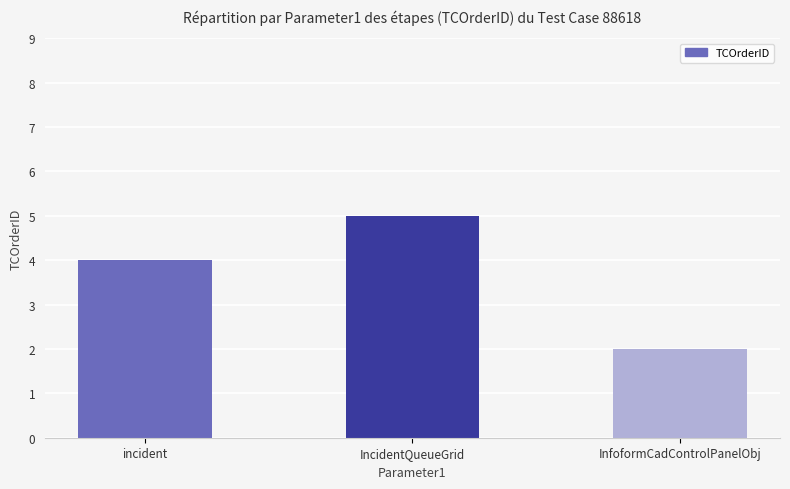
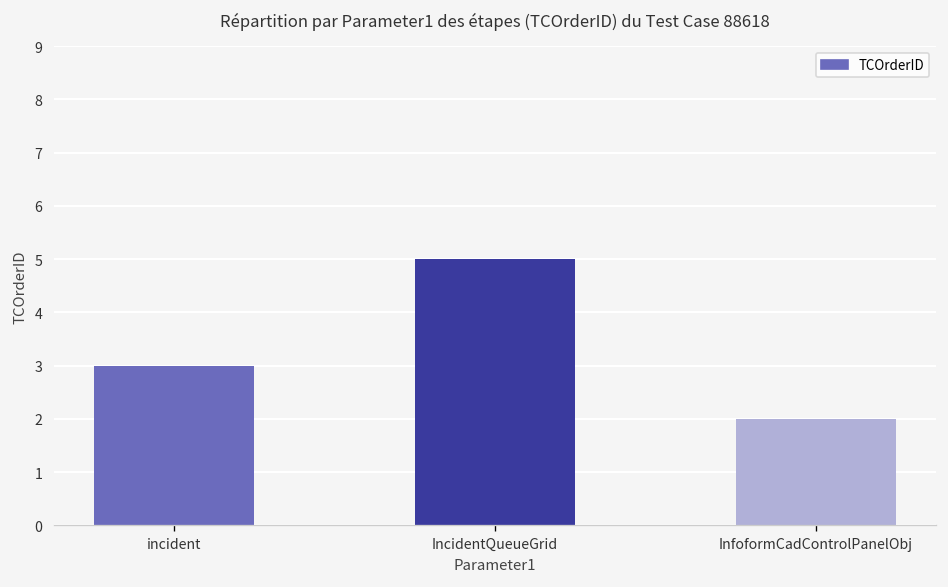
  {
-   "incident": 4,
+   "incident": 3,
    "IncidentQueueGrid": 5,
    "InfoformCadControlPanelObj": 2
  }
